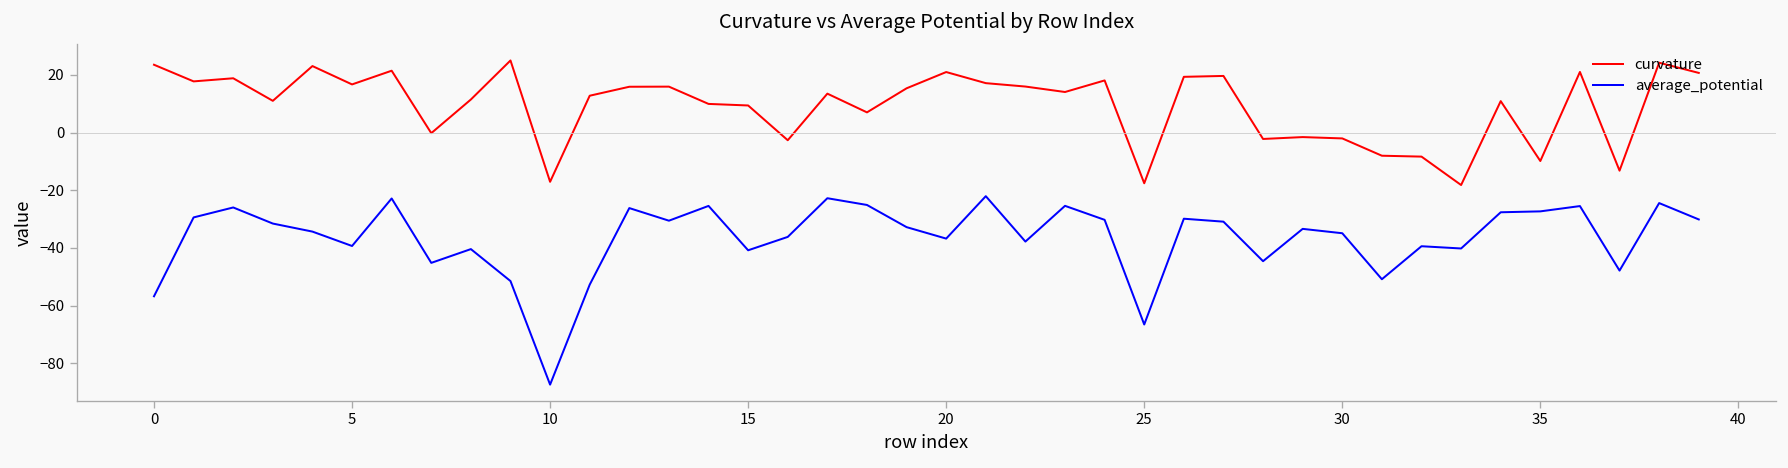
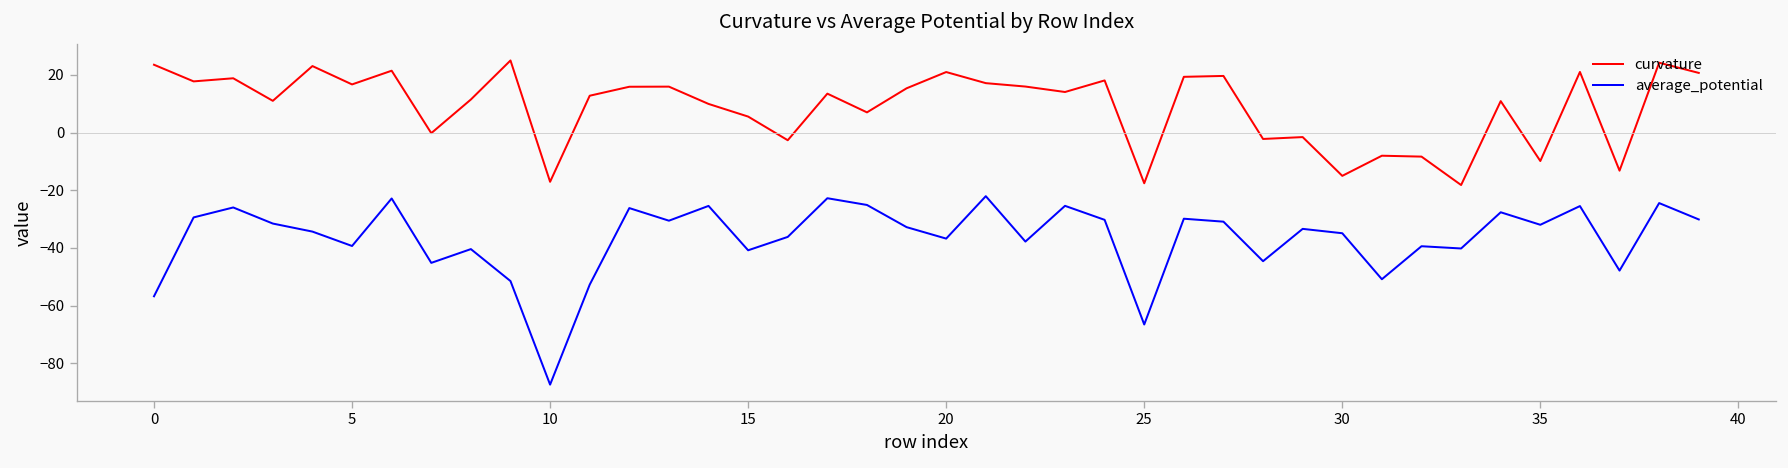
  {
    "curvature": {
      "0": 24,
      "5": 17,
      "10": -17,
-     "15": 9,
+     "15": 6,
      "20": 21,
      "25": -18,
-     "30": -2,
+     "30": -15,
      "35": -10
    },
    "average_potential": {
      "0": -57,
      "5": -39,
      "10": -87,
      "15": -41,
      "20": -37,
      "25": -67,
      "30": -35,
-     "35": -27
+     "35": -32
    }
  }
